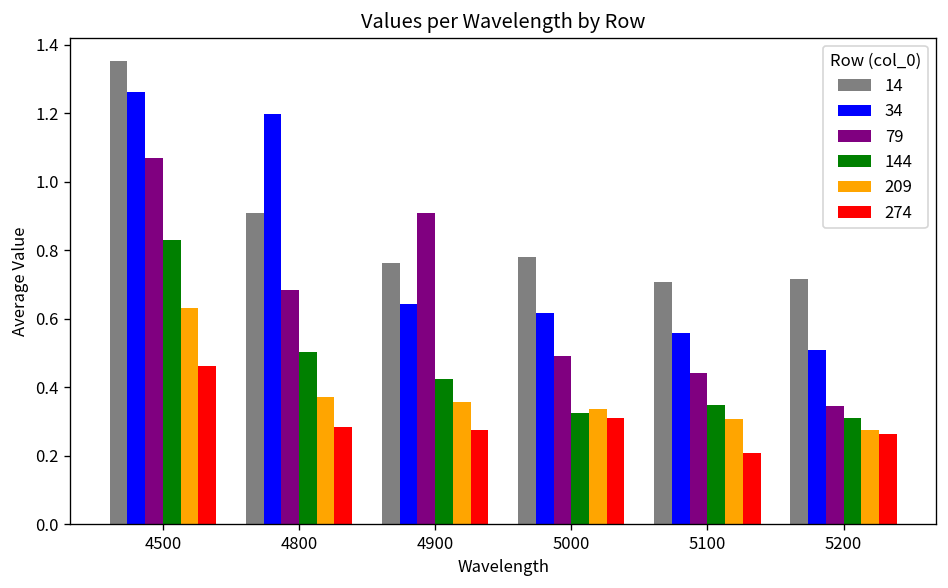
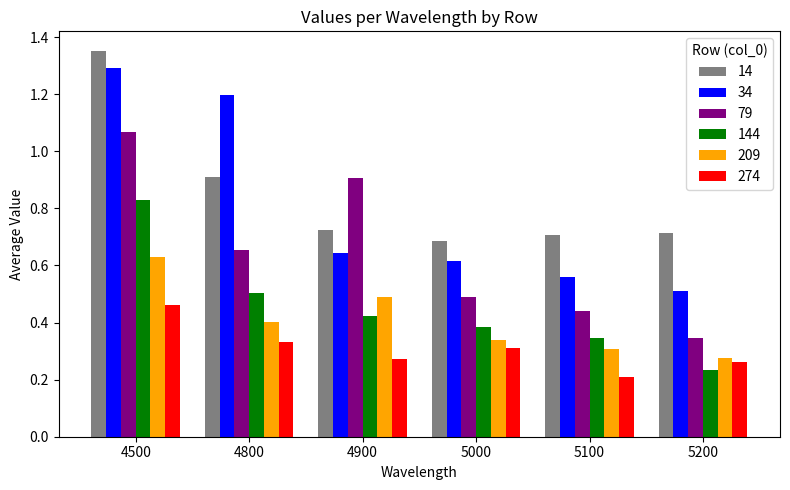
  {
    "14": {
      "4500": 1.35,
      "4800": 0.91,
-     "4900": 0.76,
-     "5000": 0.78,
+     "4900": 0.72,
+     "5000": 0.69,
      "5100": 0.71,
      "5200": 0.72
    },
    "34": {
-     "4500": 1.26,
+     "4500": 1.29,
      "4800": 1.20,
      "4900": 0.64,
      "5000": 0.62,
      "5100": 0.56,
      "5200": 0.51
    },
    "79": {
      "4500": 1.07,
-     "4800": 0.68,
+     "4800": 0.66,
      "4900": 0.91,
      "5000": 0.49,
      "5100": 0.44,
      "5200": 0.34
    },
    "144": {
      "4500": 0.83,
      "4800": 0.50,
      "4900": 0.42,
-     "5000": 0.32,
+     "5000": 0.38,
      "5100": 0.35,
-     "5200": 0.31
+     "5200": 0.24
    },
    "209": {
      "4500": 0.63,
-     "4800": 0.37,
-     "4900": 0.36,
+     "4800": 0.40,
+     "4900": 0.49,
      "5000": 0.34,
      "5100": 0.31,
      "5200": 0.27
    },
    "274": {
      "4500": 0.46,
-     "4800": 0.28,
+     "4800": 0.33,
      "4900": 0.27,
      "5000": 0.31,
      "5100": 0.21,
      "5200": 0.26
    }
  }
